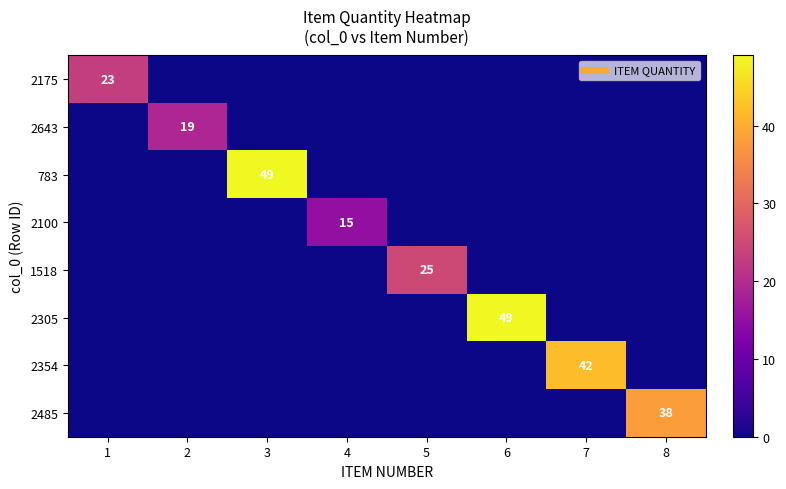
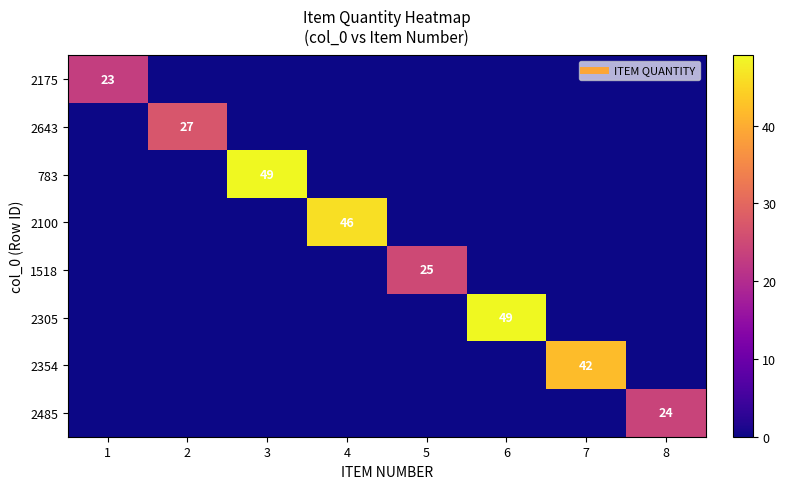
  {
    "2175": {
      "1": 23
    },
    "2643": {
-     "2": 19
+     "2": 27
    },
    "783": {
      "3": 49
    },
    "2100": {
-     "4": 15
+     "4": 46
    },
    "1518": {
      "5": 25
    },
    "2305": {
      "6": 49
    },
    "2354": {
      "7": 42
    },
    "2485": {
-     "8": 38
+     "8": 24
    }
  }
